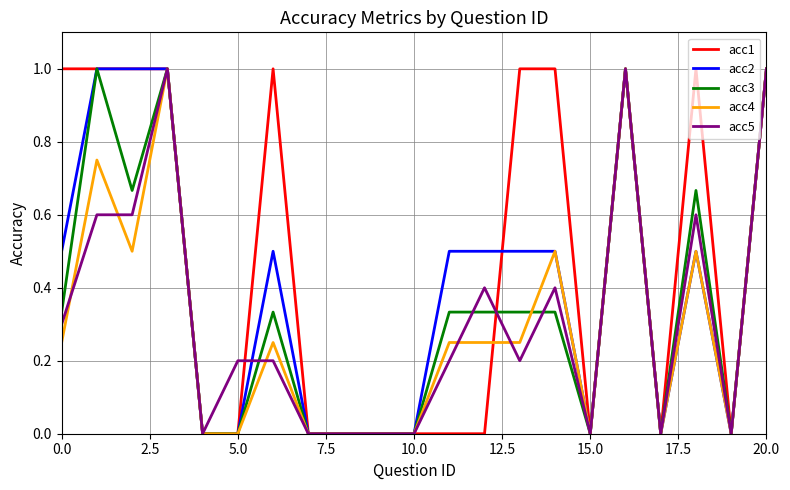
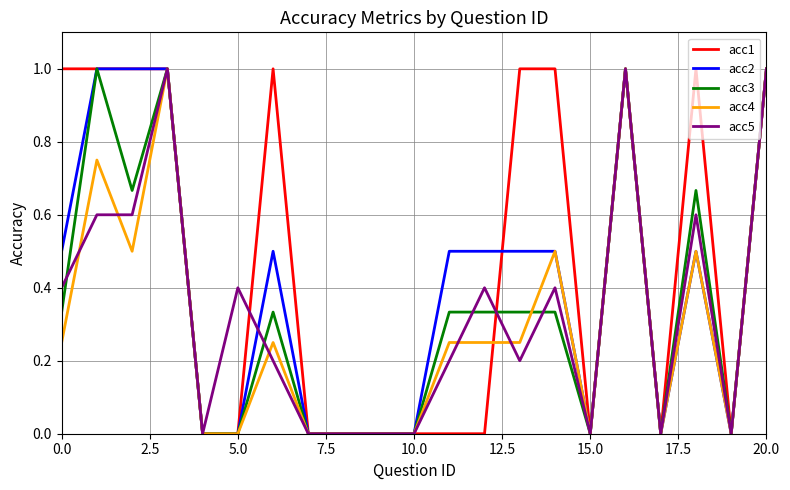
  {
    "acc1": {
      "0.0": 1.0
    },
    "acc2": {
      "0.0": 0.5
    },
    "acc3": {
      "0.0": 0.33
    },
    "acc4": {
      "0.0": 0.25
    },
    "acc5": {
-     "0.0": 0.3,
-     "5.0": 0.2
+     "0.0": 0.4,
+     "5.0": 0.4
    }
  }
